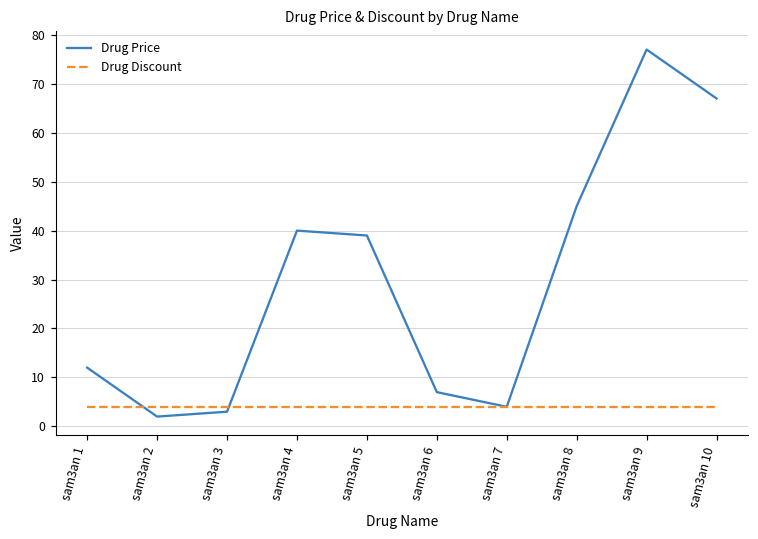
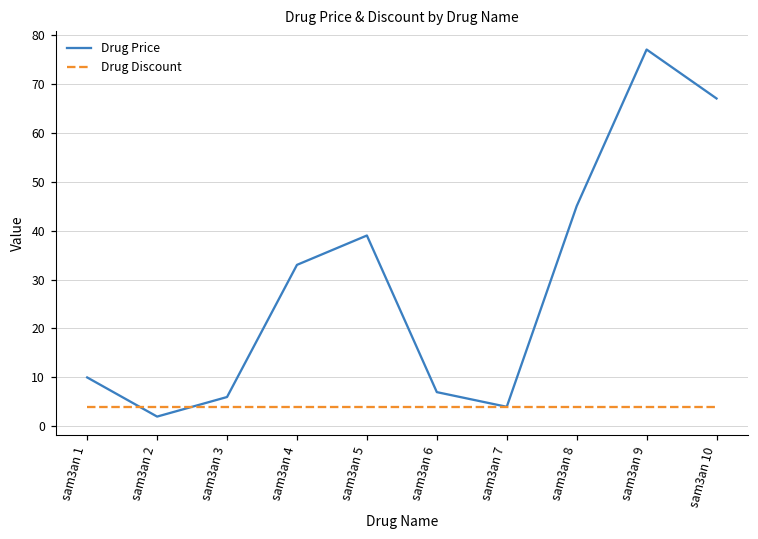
  {
    "Drug Price": {
-     "sam3an 1": 12,
+     "sam3an 1": 10,
      "sam3an 2": 2,
-     "sam3an 3": 3,
-     "sam3an 4": 40,
+     "sam3an 3": 6,
+     "sam3an 4": 33,
      "sam3an 5": 39,
      "sam3an 6": 7,
      "sam3an 8": 45,
      "sam3an 9": 77,
      "sam3an 10": 67
    },
    "Drug Discount": {
      "sam3an 1": 4,
      "sam3an 2": 4,
      "sam3an 3": 4,
      "sam3an 4": 4,
      "sam3an 5": 4,
      "sam3an 6": 4,
      "sam3an 8": 4,
      "sam3an 9": 4,
      "sam3an 10": 4
    }
  }
